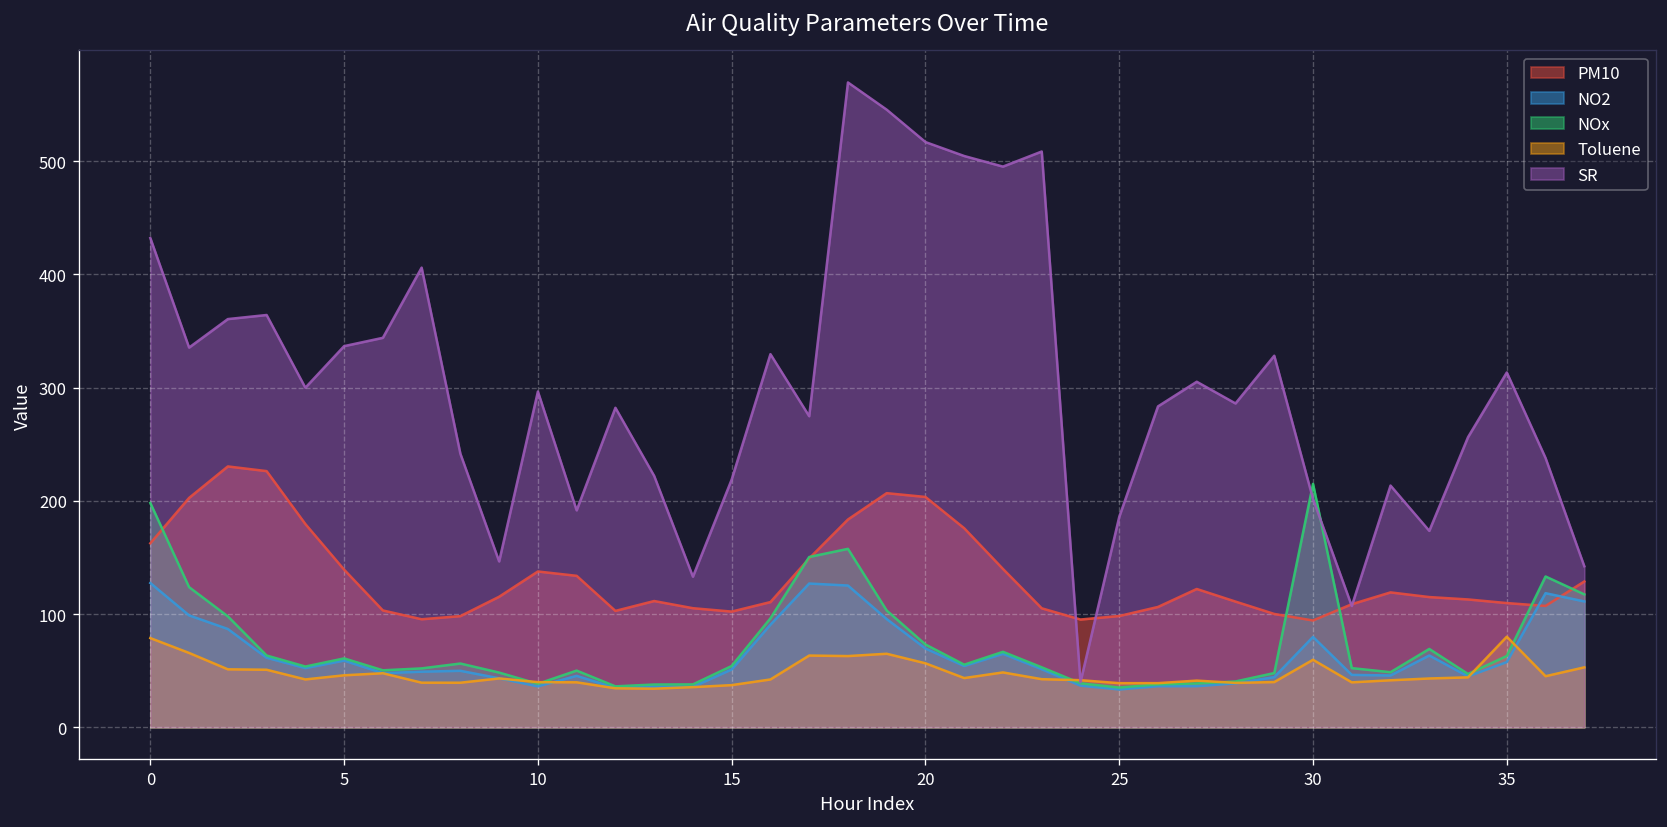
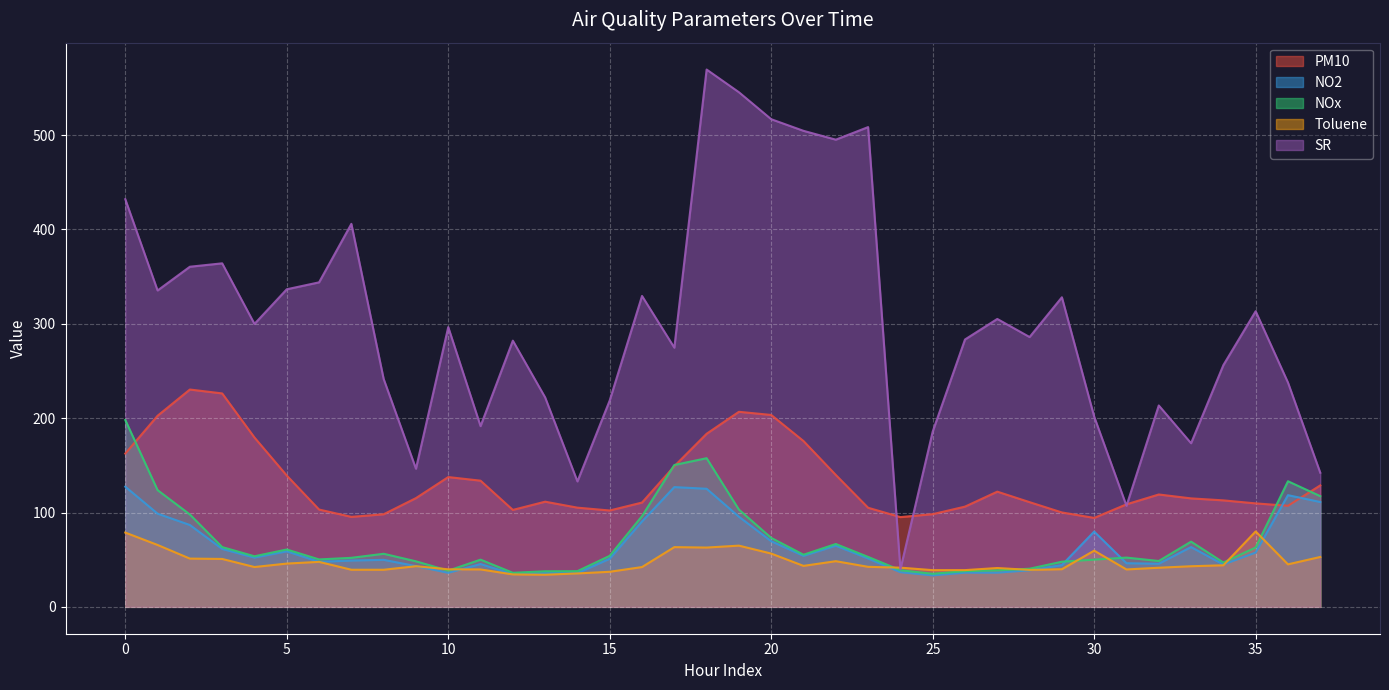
  {
    "PM10": {
      "0": 160,
      "5": 140,
      "10": 140,
      "15": 100,
      "20": 200,
      "25": 100,
      "30": 90,
      "35": 110
    },
    "NO2": {
      "0": 130,
      "15": 50,
      "20": 70,
      "30": 80,
      "35": 60
    },
    "NOx": {
      "0": 200,
      "15": 50,
      "20": 70,
-     "30": 210,
+     "30": 50,
      "35": 60
    },
    "Toluene": {
      "0": 80,
      "5": 50,
      "15": 40,
      "20": 60,
      "25": 40,
      "30": 60,
      "35": 80
    },
    "SR": {
      "0": 430,
      "5": 340,
      "10": 300,
      "15": 220,
      "20": 520,
      "25": 190,
      "30": 200,
      "35": 310
    }
  }
